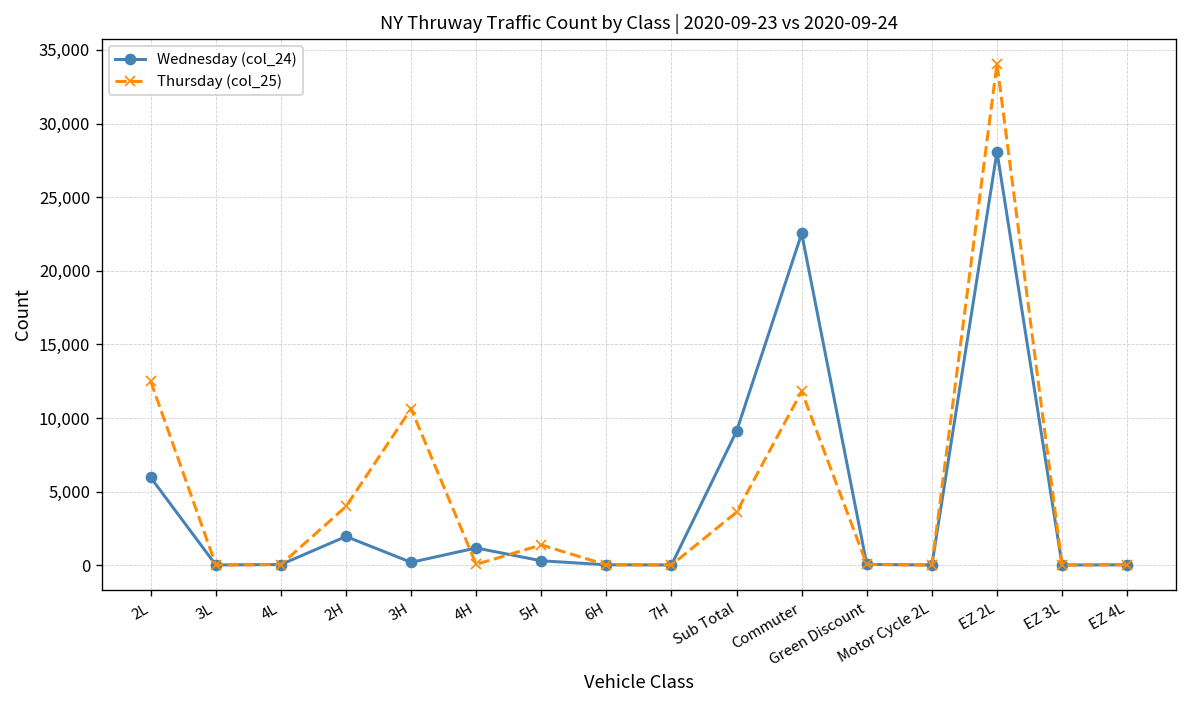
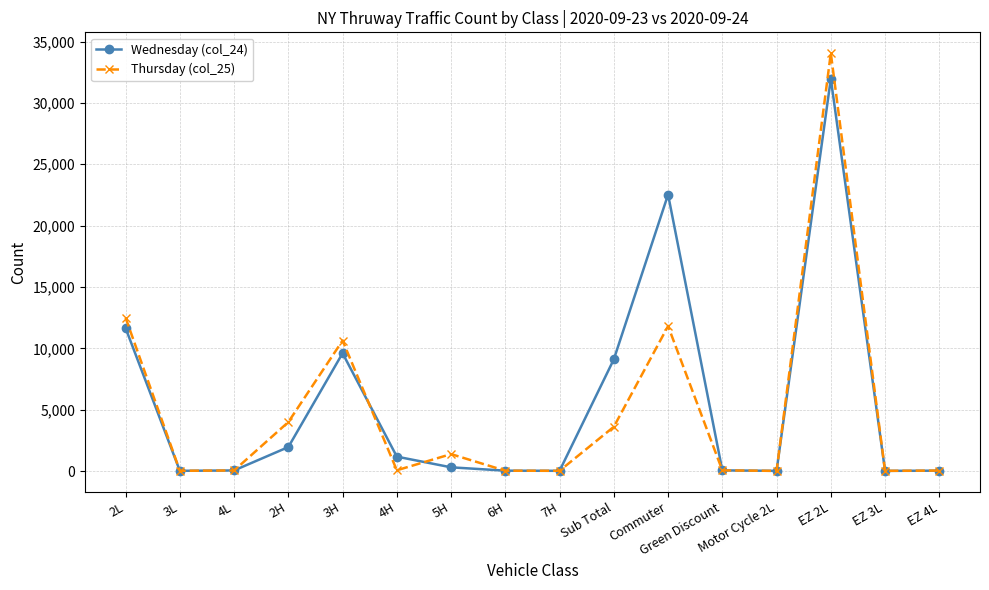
  {
    "Wednesday (col_24)": {
-     "2L": "6,000",
+     "2L": "11,600",
      "2H": "2,000",
-     "3H": "200",
+     "3H": "9,600",
      "4H": "1,200",
      "5H": "300",
      "Sub Total": "9,100",
      "Commuter": "22,500",
-     "EZ 2L": "28,100"
+     "EZ 2L": "32,000"
    },
    "Thursday (col_25)": {
      "2L": "12,500",
      "2H": "4,000",
      "3H": "10,600",
      "4H": "100",
      "5H": "1,400",
      "Sub Total": "3,600",
      "Commuter": "11,800",
      "EZ 2L": "34,100"
    }
  }
